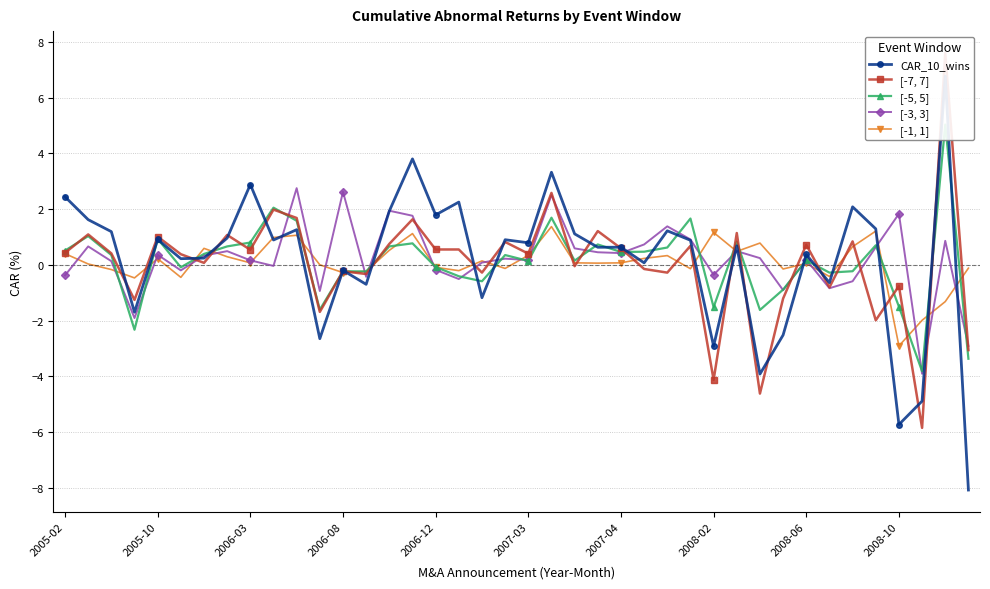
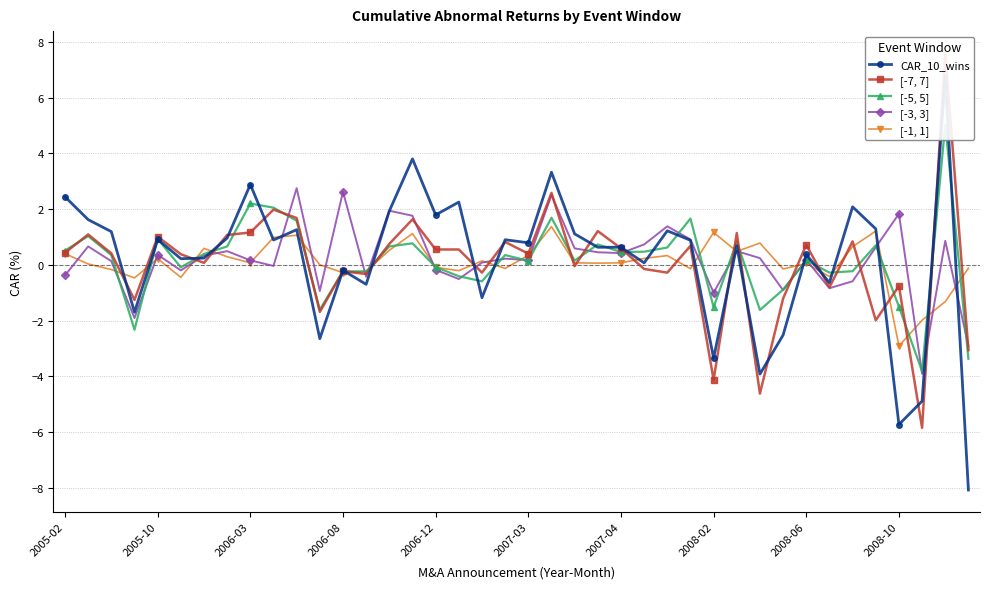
  {
    "CAR_10_wins": {
      "2006-03": 2.9,
-     "2008-02": -2.9
+     "2008-02": -3.4
    },
    "[-7, 7]": {
-     "2006-03": 0.5,
+     "2006-03": 1.2,
      "2008-02": -4.1
    },
    "[-5, 5]": {
-     "2006-03": 0.8,
+     "2006-03": 2.2,
      "2008-02": -1.5
    },
    "[-3, 3]": {
      "2006-03": 0.2,
      "2006-08": 2.6,
-     "2008-02": -0.4
+     "2008-02": -1.0
    },
    "[-1, 1]": {
      "2006-03": 0.1,
      "2008-02": 1.2
    }
  }
